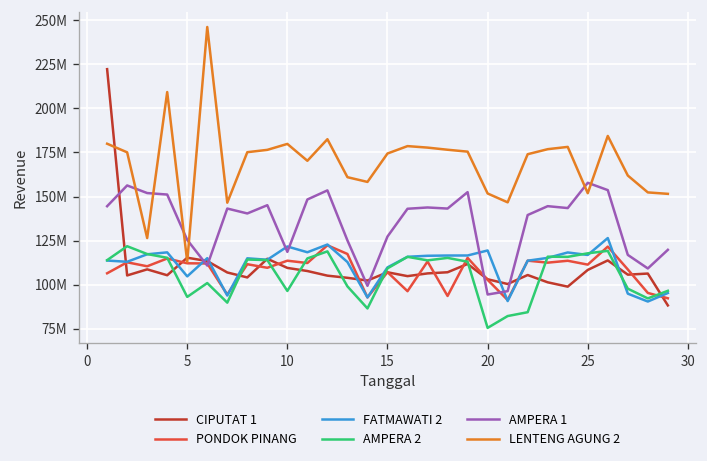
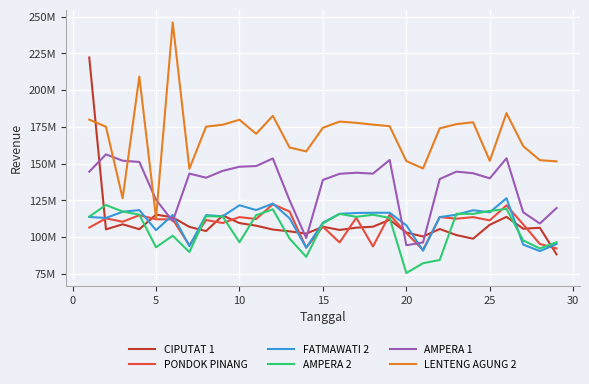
  {
    "FATMAWATI 2": {
      "5": 105000000,
      "10": 122000000,
-     "20": 119000000
+     "20": 108000000
    },
    "AMPERA 2": {
      "5": 93000000,
      "10": 97000000,
      "20": 76000000
    },
    "AMPERA 1": {
      "5": 125000000,
-     "10": 119000000,
-     "15": 127000000,
+     "10": 148000000,
+     "15": 139000000,
      "20": 94000000,
-     "25": 158000000
+     "25": 140000000
    }
  }
